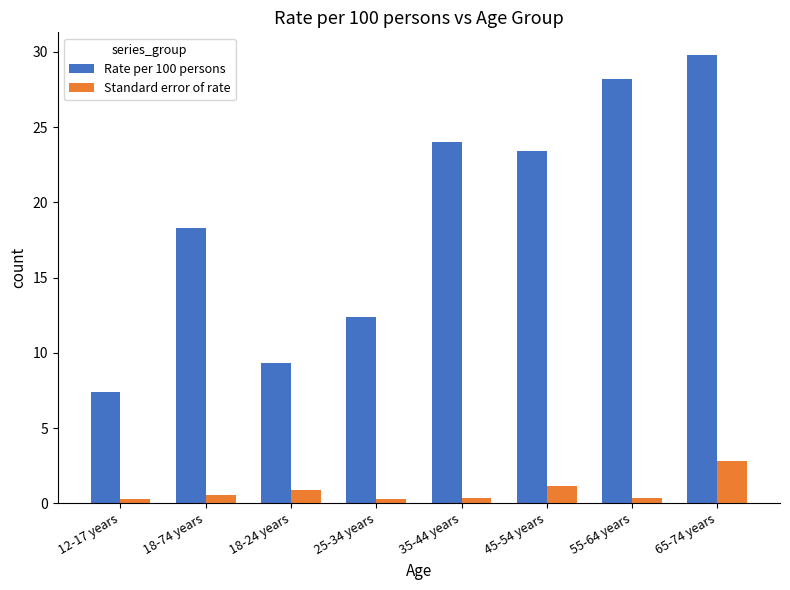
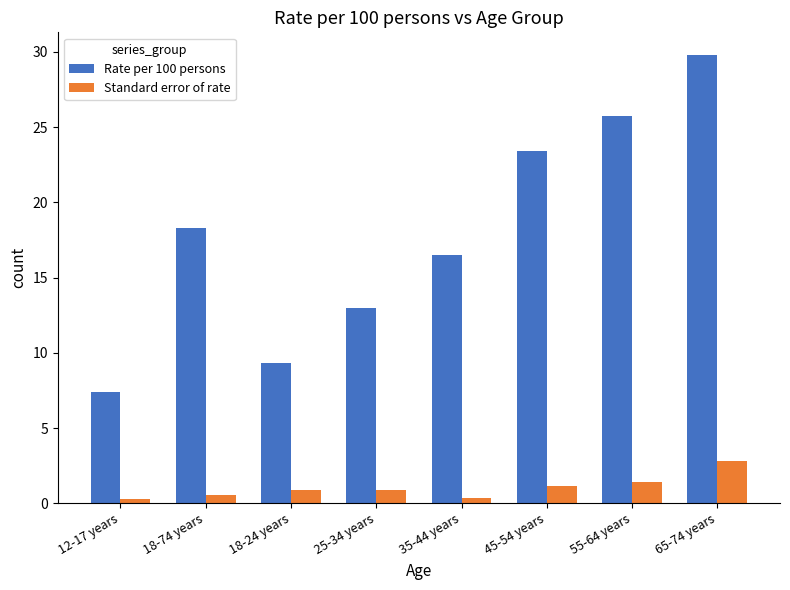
  {
    "Rate per 100 persons": {
      "12-17 years": 7.4,
      "18-74 years": 18.3,
      "18-24 years": 9.3,
-     "25-34 years": 12.4,
-     "35-44 years": 24.0,
+     "25-34 years": 13.0,
+     "35-44 years": 16.5,
      "45-54 years": 23.4,
-     "55-64 years": 28.2,
+     "55-64 years": 25.7,
      "65-74 years": 29.8
    },
    "Standard error of rate": {
      "12-17 years": 0.3,
      "18-74 years": 0.5,
      "18-24 years": 0.9,
-     "25-34 years": 0.3,
+     "25-34 years": 0.9,
      "35-44 years": 0.4,
      "45-54 years": 1.1,
-     "55-64 years": 0.4,
+     "55-64 years": 1.4,
      "65-74 years": 2.8
    }
  }
